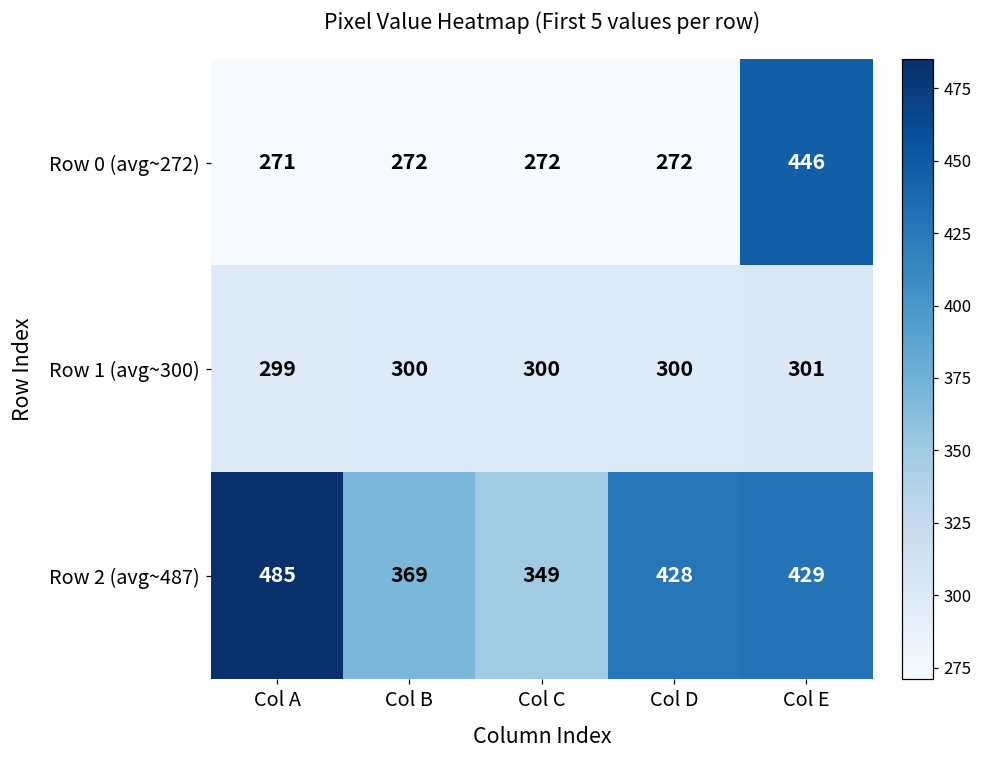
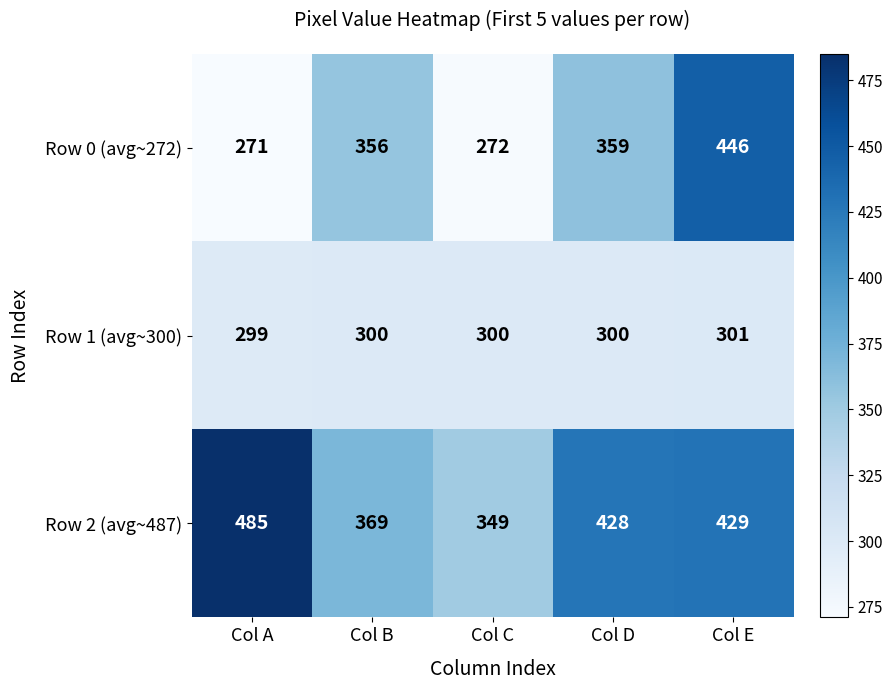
  {
    "Row 0 (avg~272)": {
      "Col A": 271,
-     "Col B": 272,
+     "Col B": 356,
      "Col C": 272,
-     "Col D": 272,
+     "Col D": 359,
      "Col E": 446
    },
    "Row 1 (avg~300)": {
      "Col A": 299,
      "Col B": 300,
      "Col C": 300,
      "Col D": 300,
      "Col E": 301
    },
    "Row 2 (avg~487)": {
      "Col A": 485,
      "Col B": 369,
      "Col C": 349,
      "Col D": 428,
      "Col E": 429
    }
  }
